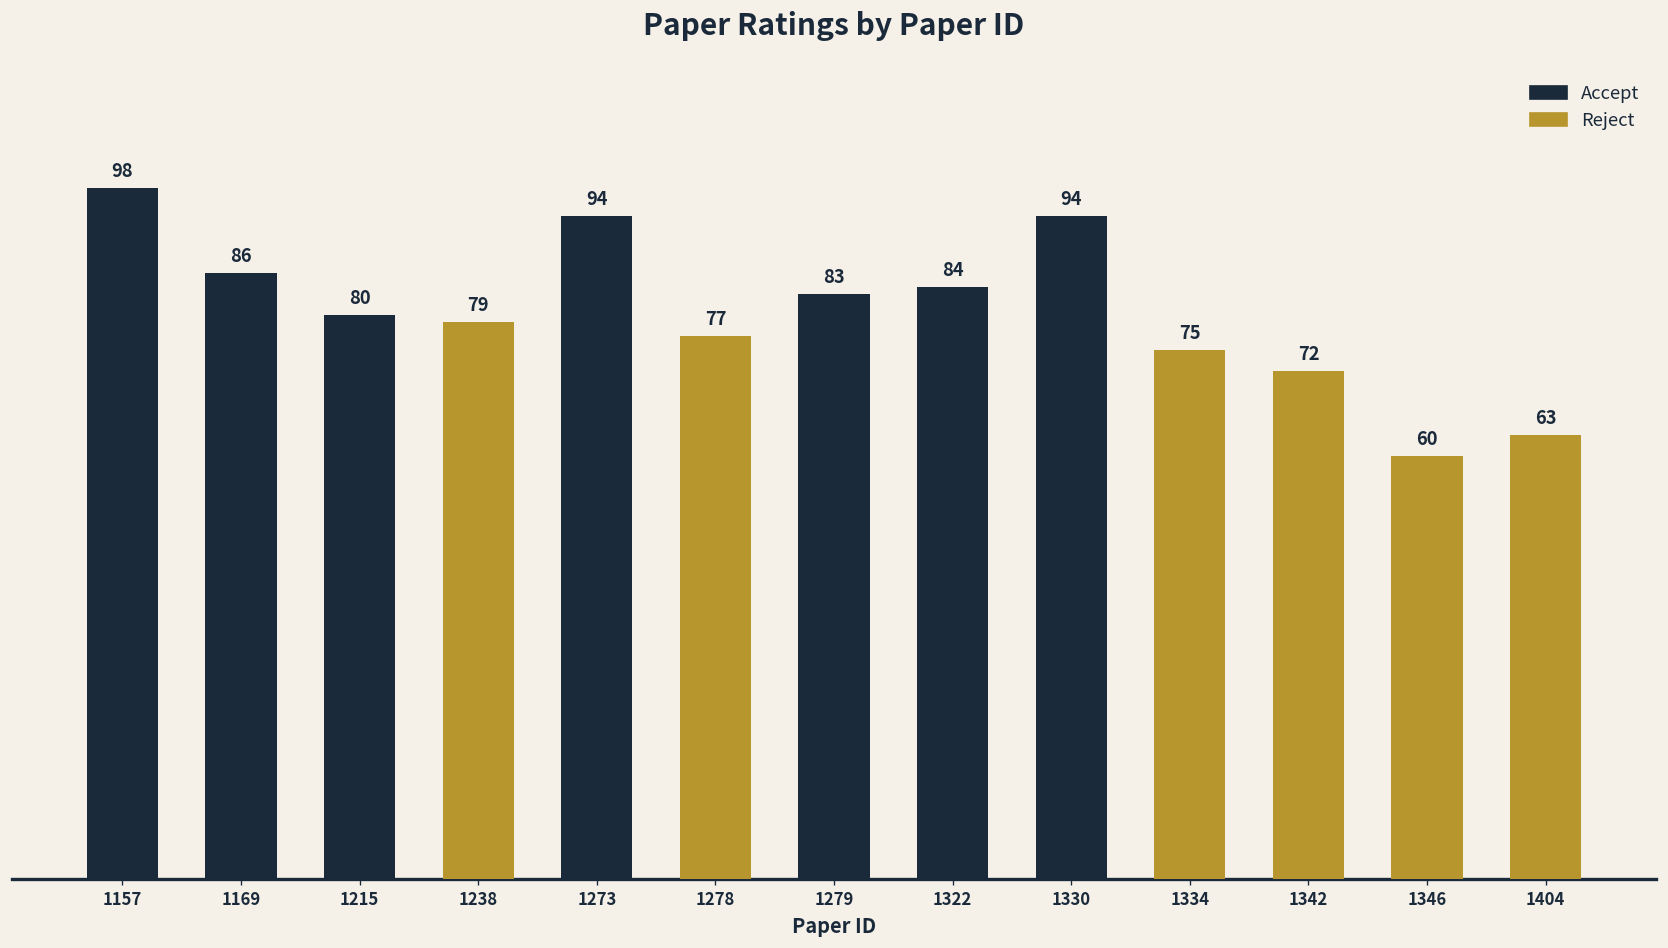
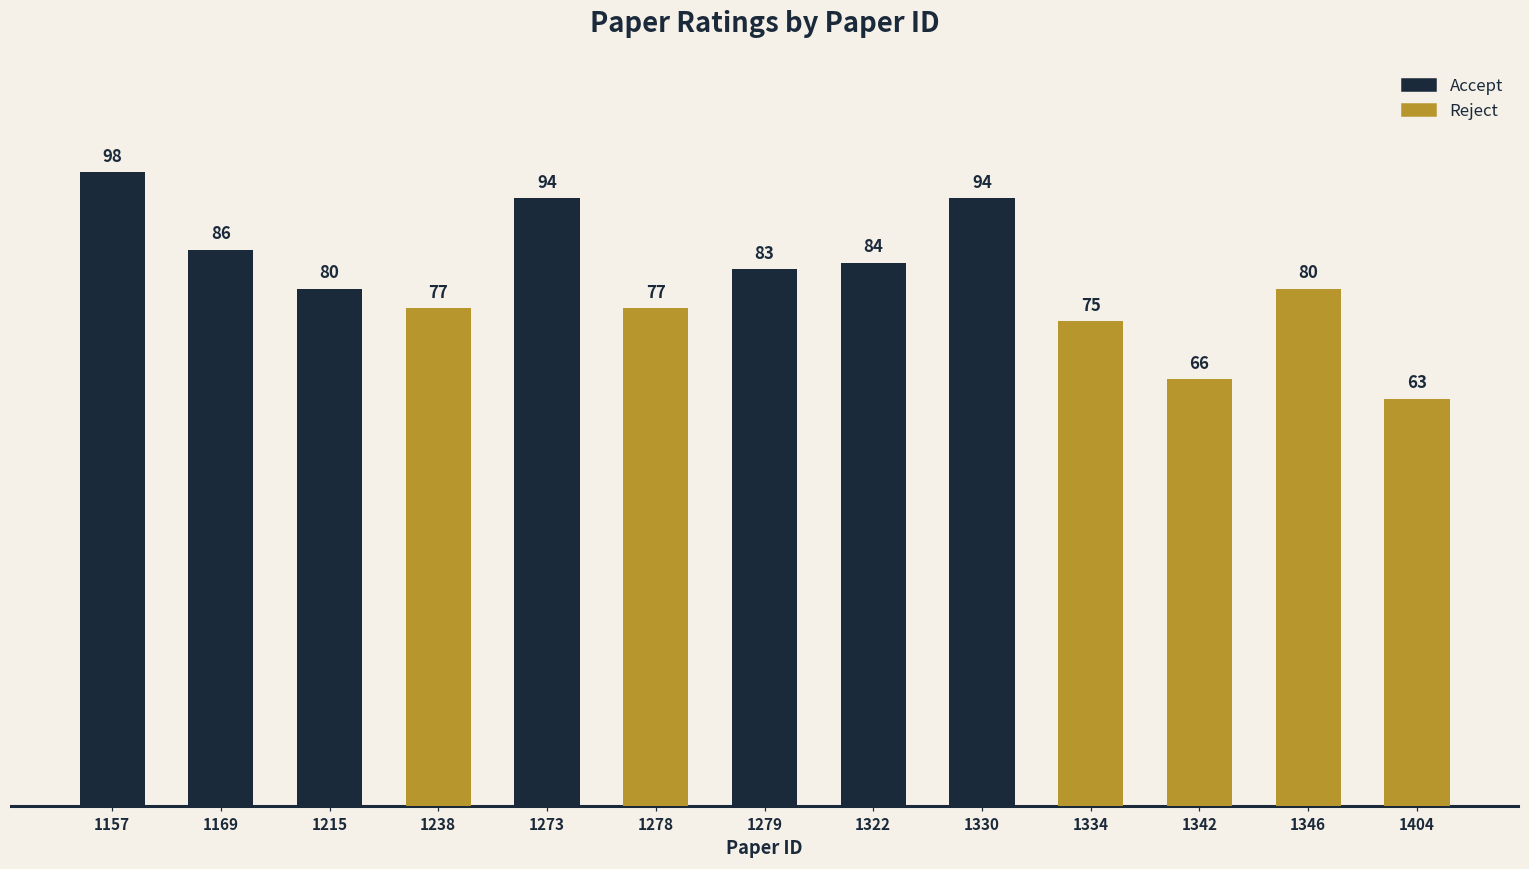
  {
    "Accept": {
      "1157": 98,
      "1169": 86,
      "1215": 80,
      "1273": 94,
      "1279": 83,
      "1322": 84,
      "1330": 94
    },
    "Reject": {
-     "1238": 79,
+     "1238": 77,
      "1278": 77,
      "1334": 75,
-     "1342": 72,
-     "1346": 60,
+     "1342": 66,
+     "1346": 80,
      "1404": 63
    }
  }
